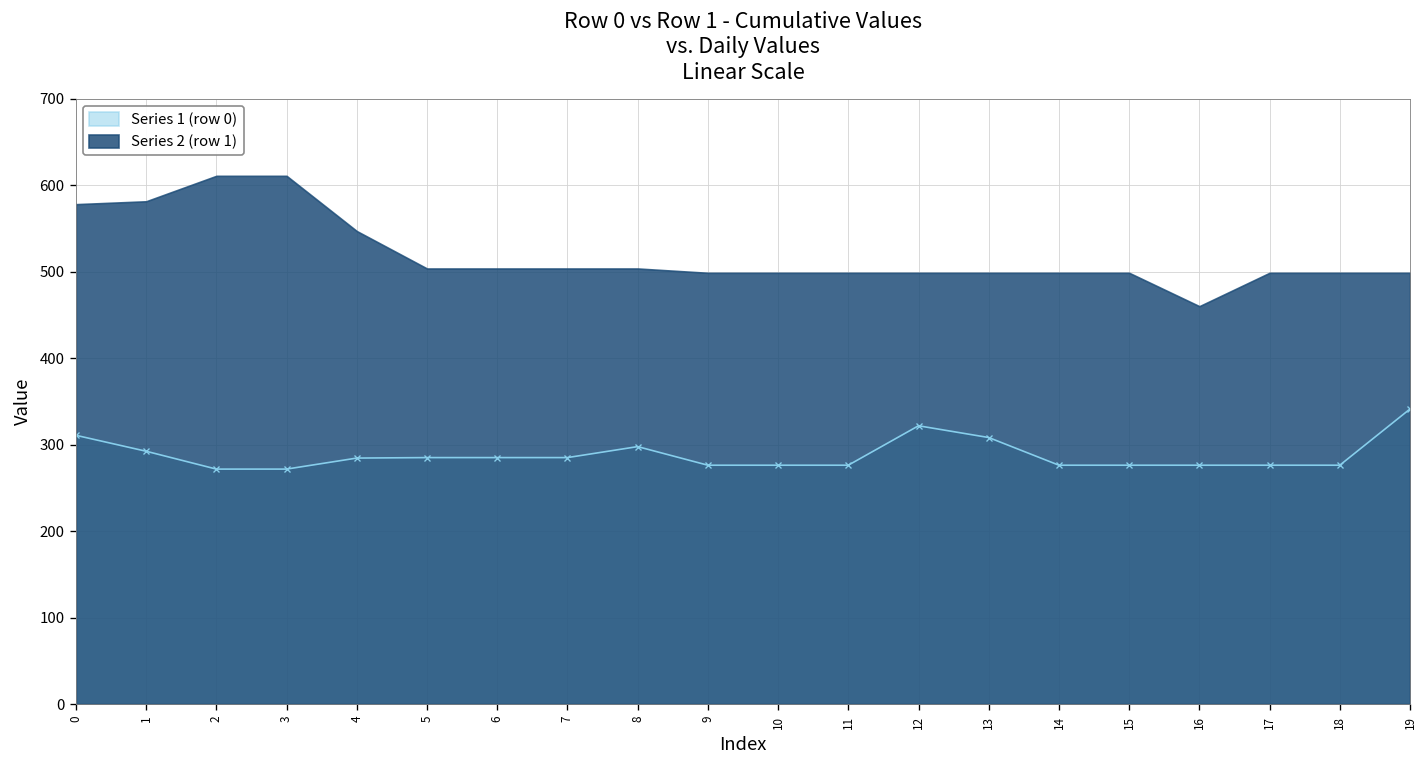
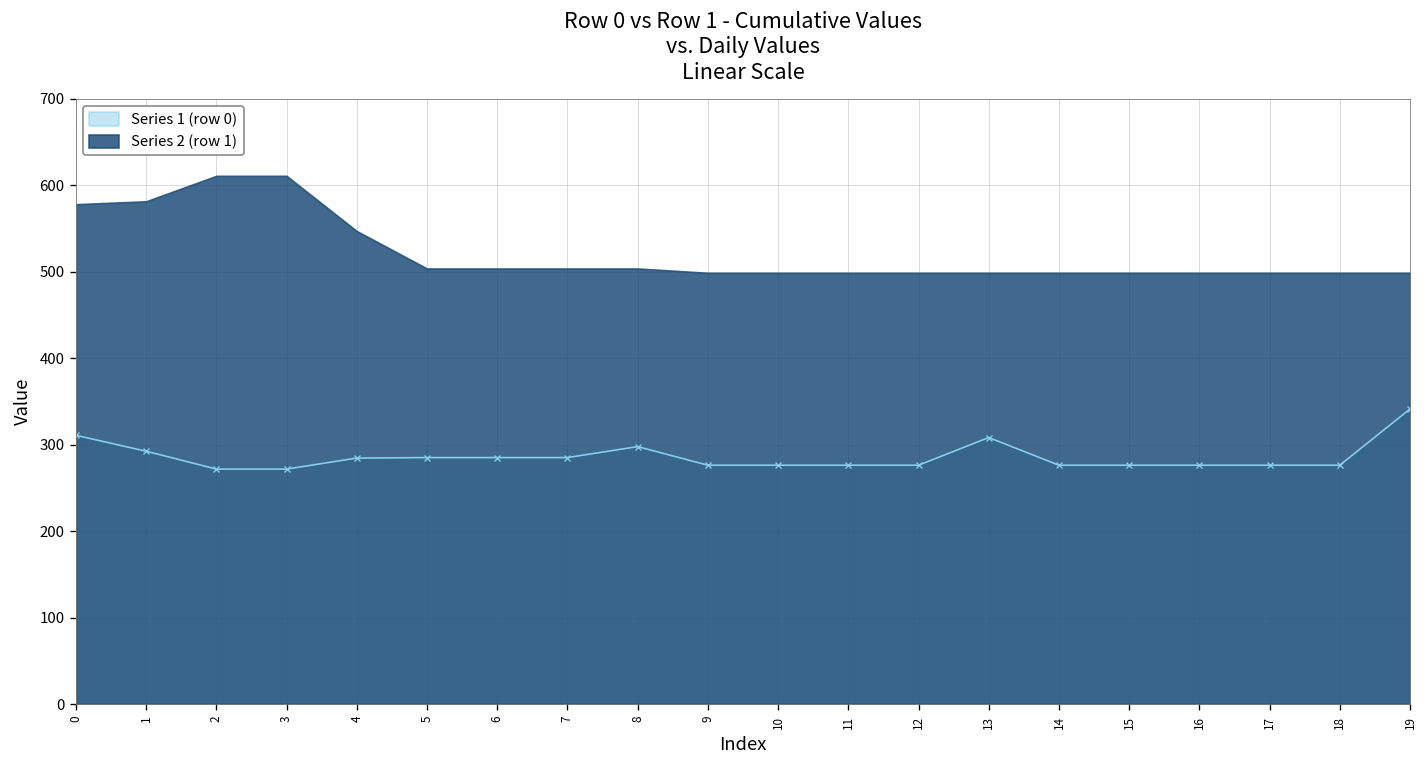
  {
    "Series 1 (row 0)": {
      "0": 310,
      "1": 290,
      "2": 270,
      "3": 270,
      "4": 280,
      "5": 290,
      "6": 290,
      "7": 290,
      "8": 300,
      "9": 280,
      "10": 280,
      "11": 280,
-     "12": 320,
+     "12": 280,
      "13": 310,
      "14": 280,
      "15": 280,
      "16": 280,
      "17": 280,
      "18": 280,
      "19": 340
    },
    "Series 2 (row 1)": {
      "0": 580,
      "1": 580,
      "2": 610,
      "3": 610,
      "4": 550,
      "5": 500,
      "6": 500,
      "7": 500,
      "8": 500,
      "9": 500,
      "10": 500,
      "11": 500,
      "12": 500,
      "13": 500,
      "14": 500,
      "15": 500,
-     "16": 460,
+     "16": 500,
      "17": 500,
      "18": 500,
      "19": 500
    }
  }
